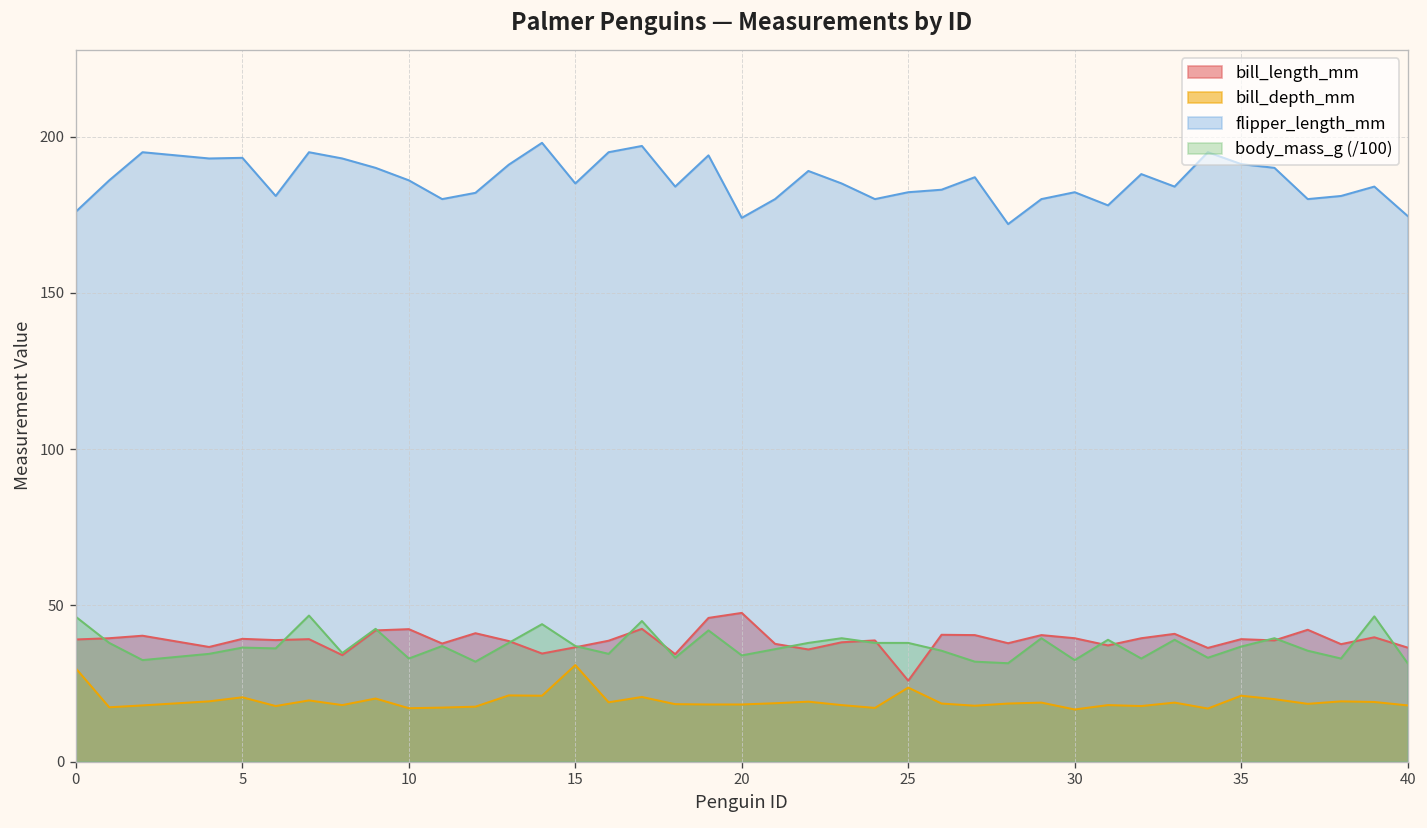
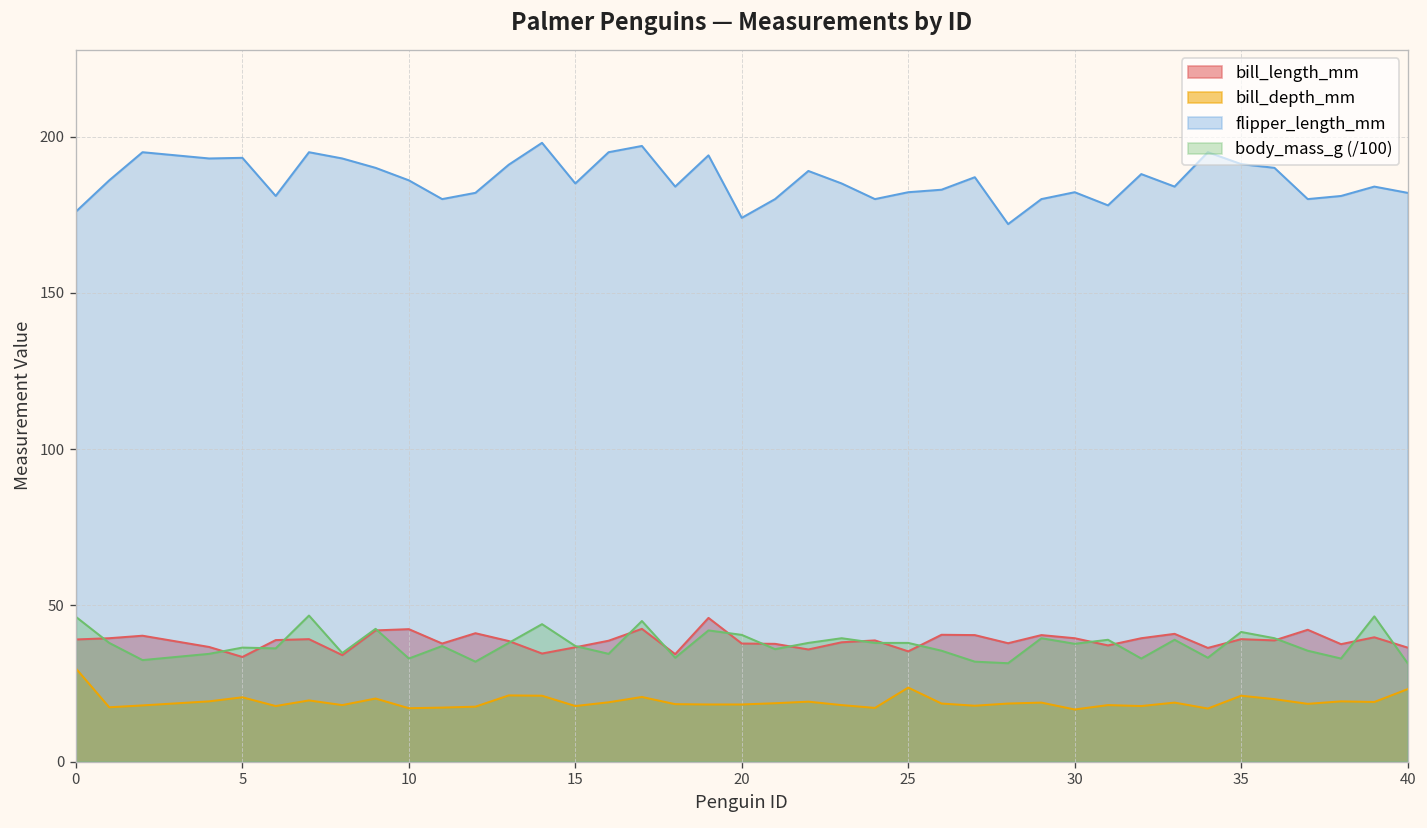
  {
    "bill_length_mm": {
      "0": 39,
-     "5": 39,
+     "5": 34,
      "10": 42,
-     "20": 48,
-     "25": 26,
+     "20": 38,
+     "25": 35,
      "30": 40,
      "35": 39,
      "40": 37
    },
    "bill_depth_mm": {
      "0": 30,
      "5": 21,
      "10": 17,
-     "15": 31,
+     "15": 18,
      "20": 18,
      "25": 24,
      "30": 17,
      "35": 21,
-     "40": 18
+     "40": 23
    },
    "flipper_length_mm": {
      "0": 176,
      "5": 193,
      "10": 186,
      "15": 185,
      "20": 174,
      "25": 182,
      "30": 182,
-     "40": 175
+     "40": 182
    },
    "body_mass_g (/100)": {
      "0": 46,
      "5": 37,
      "10": 33,
-     "20": 34,
+     "20": 41,
      "25": 38,
-     "30": 33,
-     "35": 37,
+     "30": 38,
+     "35": 42,
      "40": 32
    }
  }
